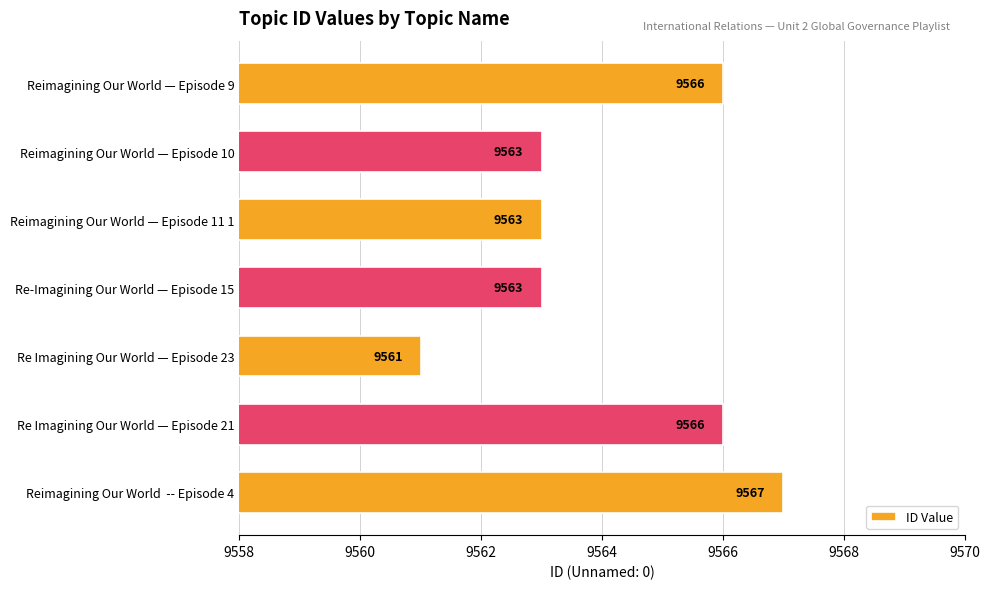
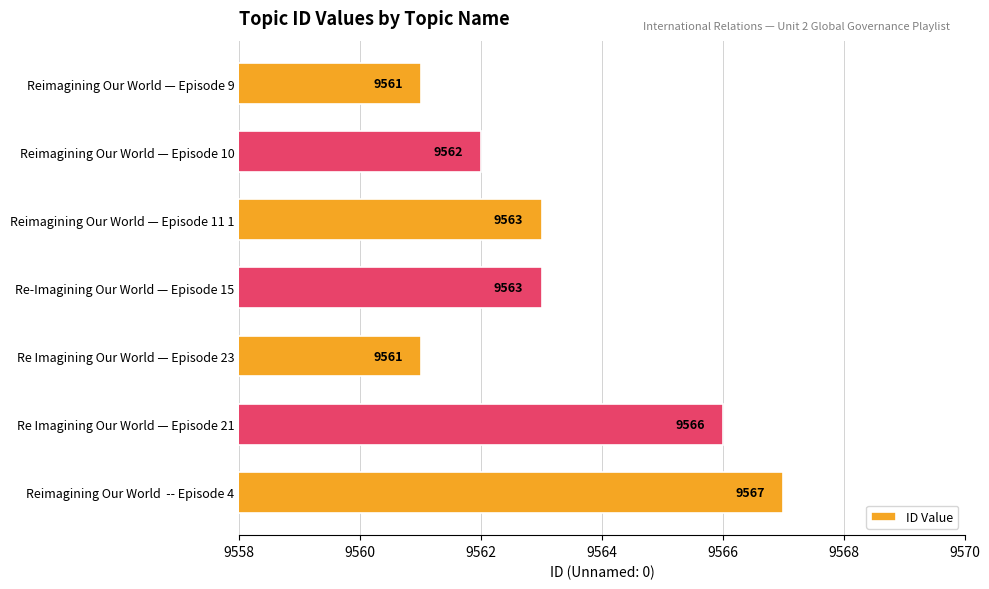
  {
-   "Reimagining Our World — Episode 9": 9566,
-   "Reimagining Our World — Episode 10": 9563,
+   "Reimagining Our World — Episode 9": 9561,
+   "Reimagining Our World — Episode 10": 9562,
    "Reimagining Our World — Episode 11 1": 9563,
    "Re-Imagining Our World — Episode 15": 9563,
    "Re Imagining Our World — Episode 23": 9561,
    "Re Imagining Our World — Episode 21": 9566,
    "Reimagining Our World -- Episode 4": 9567
  }
